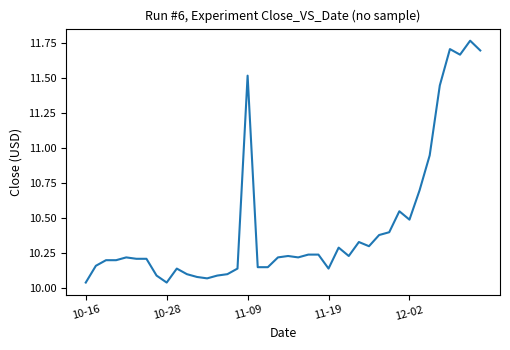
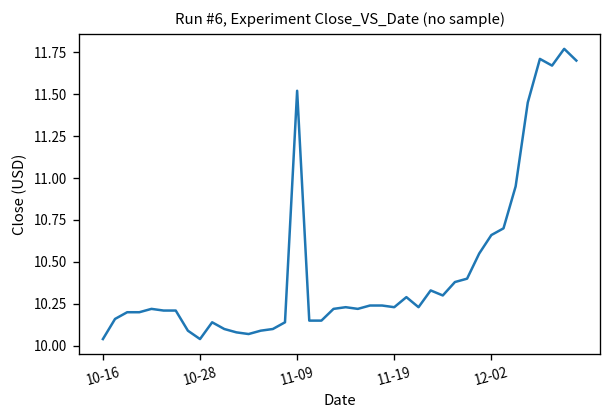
  {
    "10-16": 10.04,
    "10-28": 10.04,
    "11-09": 11.52,
-   "11-19": 10.14,
-   "12-02": 10.49
+   "11-19": 10.23,
+   "12-02": 10.66
  }
